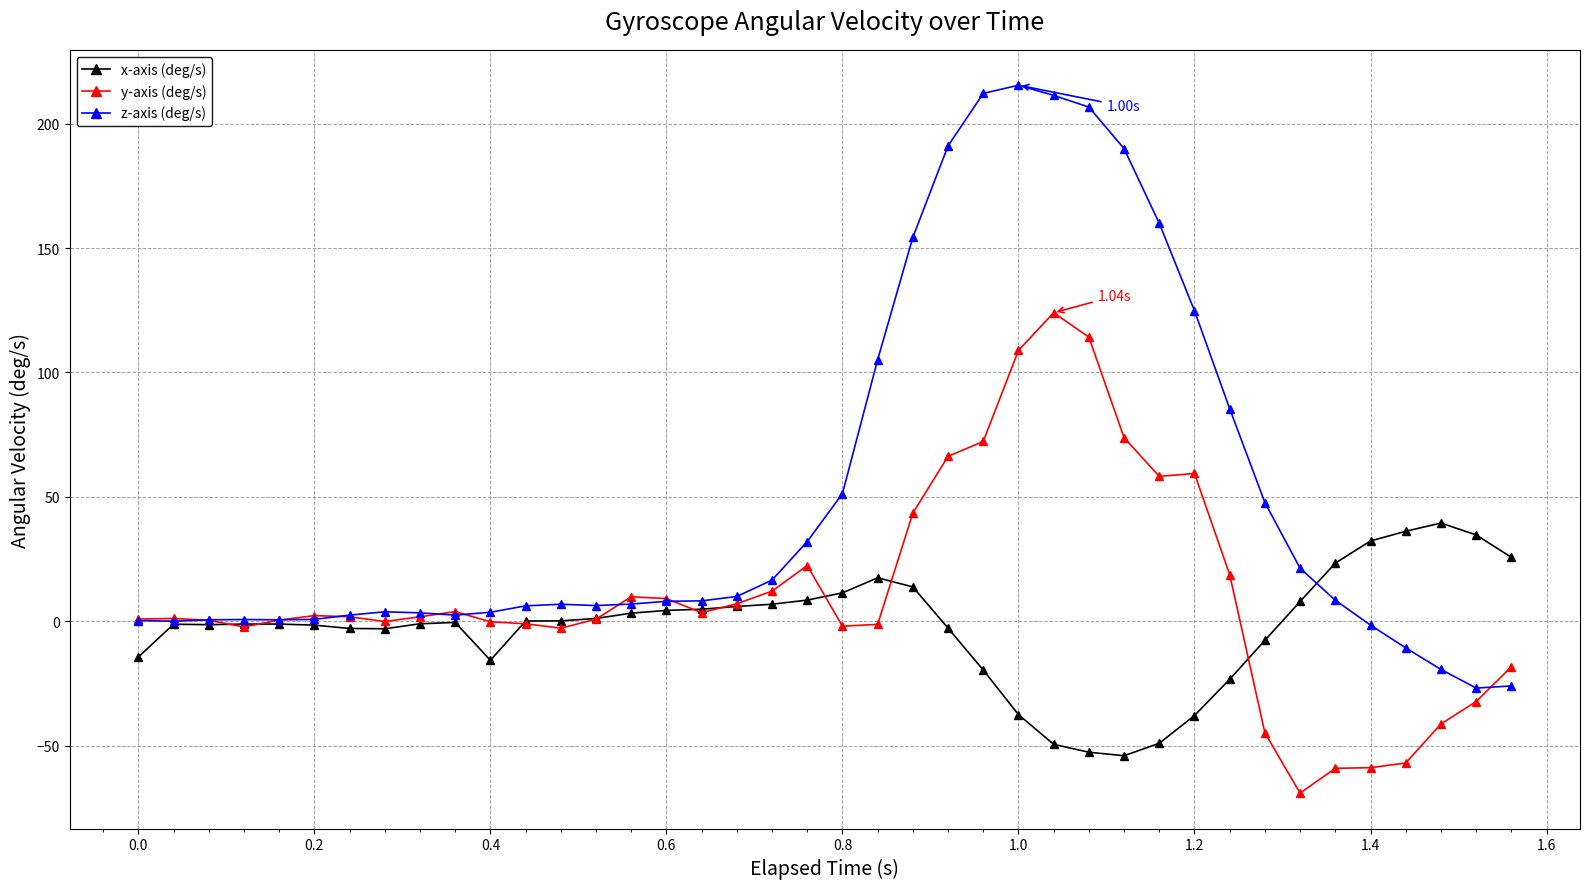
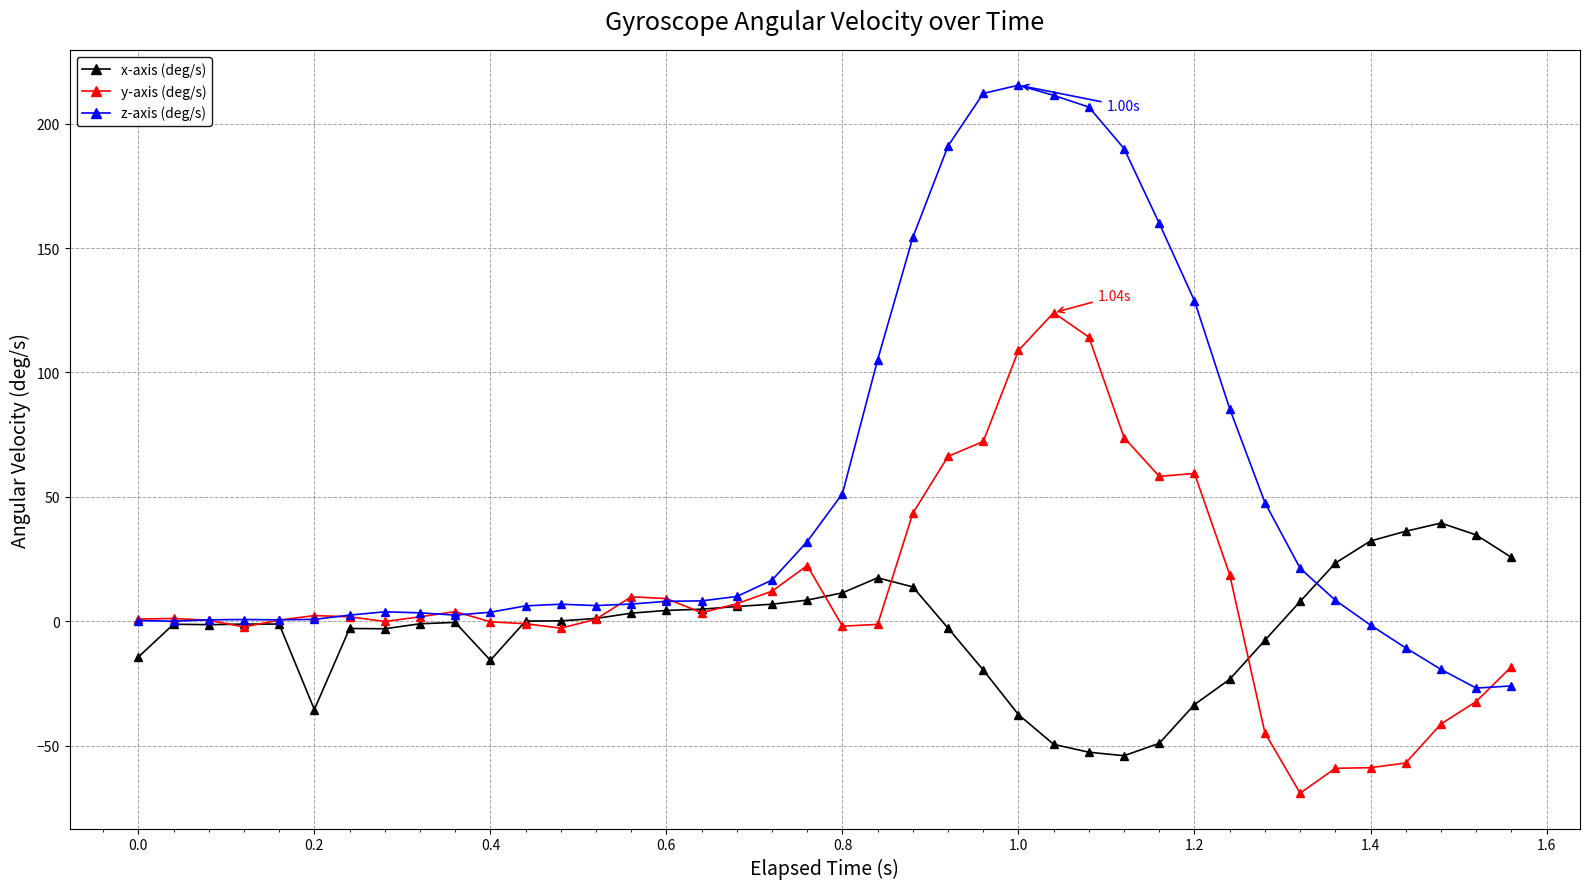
  {
    "x-axis (deg/s)": {
      "0.0": -14,
-     "0.2": -2,
+     "0.2": -36,
      "0.4": -16,
      "0.6": 4,
      "0.8": 11,
      "1.0": -38,
-     "1.2": -38,
+     "1.2": -34,
      "1.4": 32
    },
    "y-axis (deg/s)": {
      "0.2": 2,
      "0.4": 0,
      "0.6": 9,
      "0.8": -2,
      "1.0": 109,
      "1.2": 59,
      "1.4": -59
    },
    "z-axis (deg/s)": {
      "0.2": 1,
      "0.4": 4,
      "0.6": 8,
      "0.8": 51,
      "1.0": 215,
-     "1.2": 125,
+     "1.2": 129,
      "1.4": -2
    }
  }
